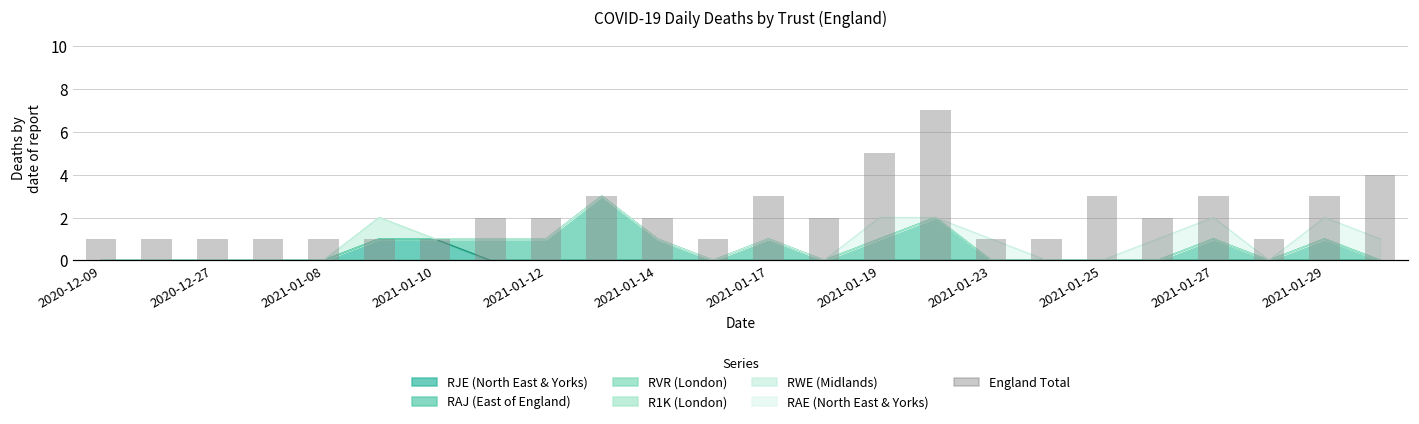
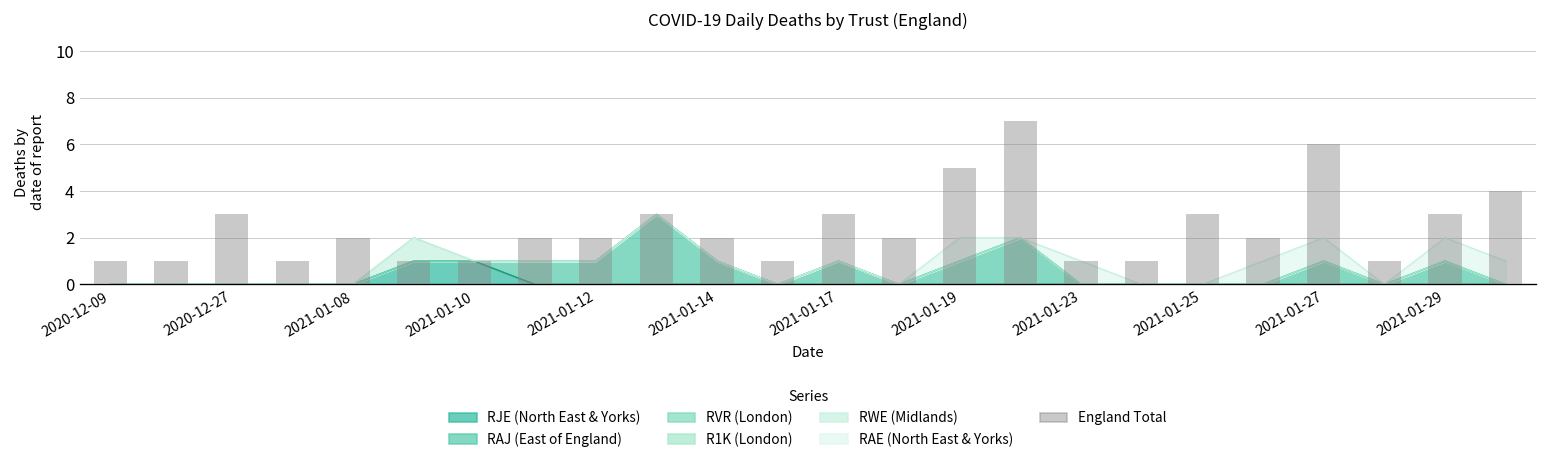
  {
    "England Total": {
      "2020-12-09": 1,
-     "2020-12-27": 1,
-     "2021-01-08": 1,
+     "2020-12-27": 3,
+     "2021-01-08": 2,
      "2021-01-10": 1,
      "2021-01-12": 2,
      "2021-01-14": 2,
      "2021-01-17": 3,
      "2021-01-19": 5,
      "2021-01-23": 1,
      "2021-01-25": 3,
-     "2021-01-27": 3,
+     "2021-01-27": 6,
      "2021-01-29": 3
    },
    "RJE (North East & Yorks)": {
      "2021-01-12": 0,
      "2021-01-14": 0,
      "2021-01-17": 0,
      "2021-01-19": 0,
      "2021-01-27": 0,
      "2021-01-29": 0
    }
  }
